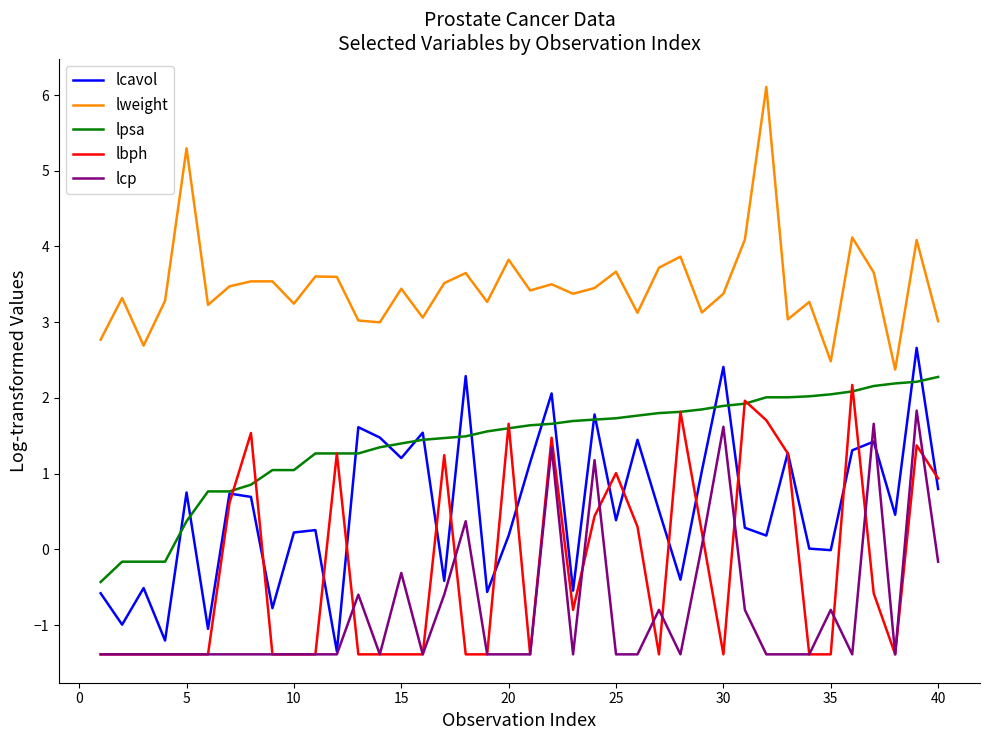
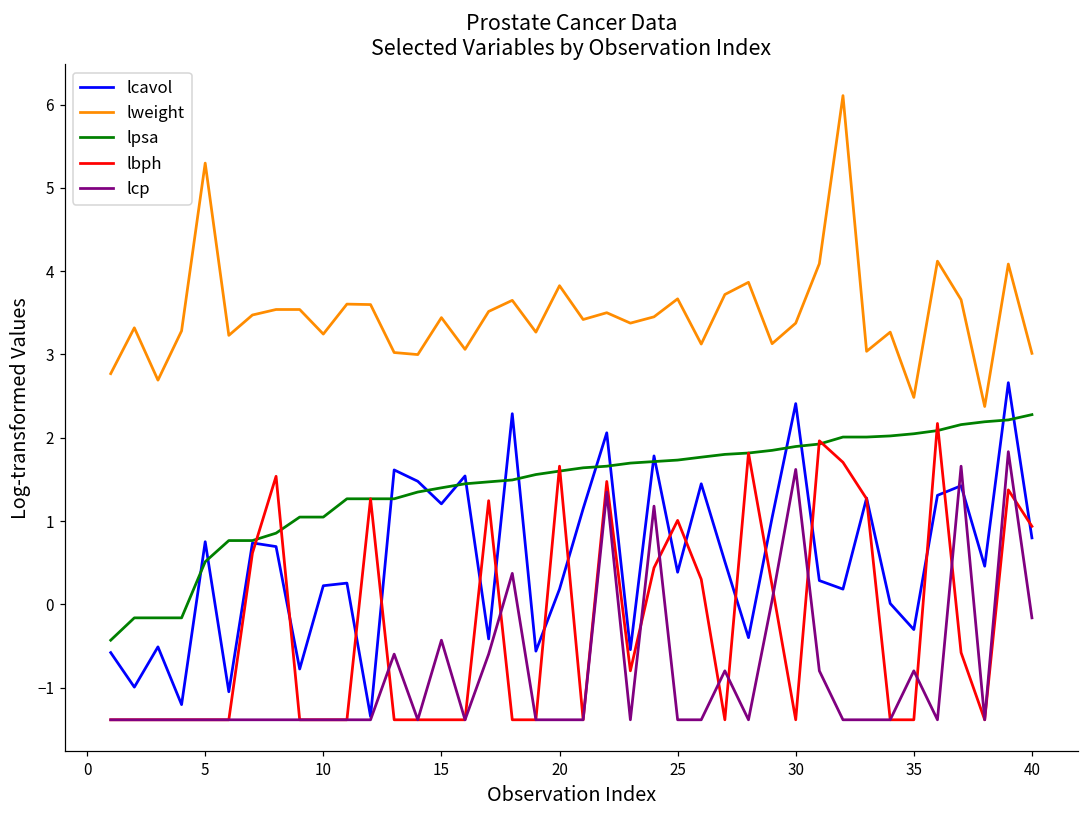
  {
    "lcavol": {
      "5": 0.8,
      "10": 0.2,
      "15": 1.2,
      "20": 0.2,
      "25": 0.4,
      "30": 2.4,
-     "35": 0.0,
+     "35": -0.3,
      "40": 0.8
    },
    "lweight": {
      "5": 5.3,
      "10": 3.2,
      "15": 3.4,
      "20": 3.8,
      "25": 3.7,
      "30": 3.4,
      "35": 2.5,
      "40": 3.0
    },
    "lpsa": {
-     "5": 0.4,
+     "5": 0.5,
      "10": 1.0,
      "15": 1.4,
      "20": 1.6,
      "25": 1.7,
      "30": 1.9,
      "35": 2.0,
      "40": 2.3
    },
    "lbph": {
      "15": -1.4,
      "20": 1.7,
      "25": 1.0,
      "30": -1.4,
      "35": -1.4,
      "40": 0.9
    },
    "lcp": {
-     "15": -0.3,
+     "15": -0.4,
      "20": -1.4,
      "25": -1.4,
      "30": 1.6,
      "35": -0.8,
      "40": -0.2
    }
  }
